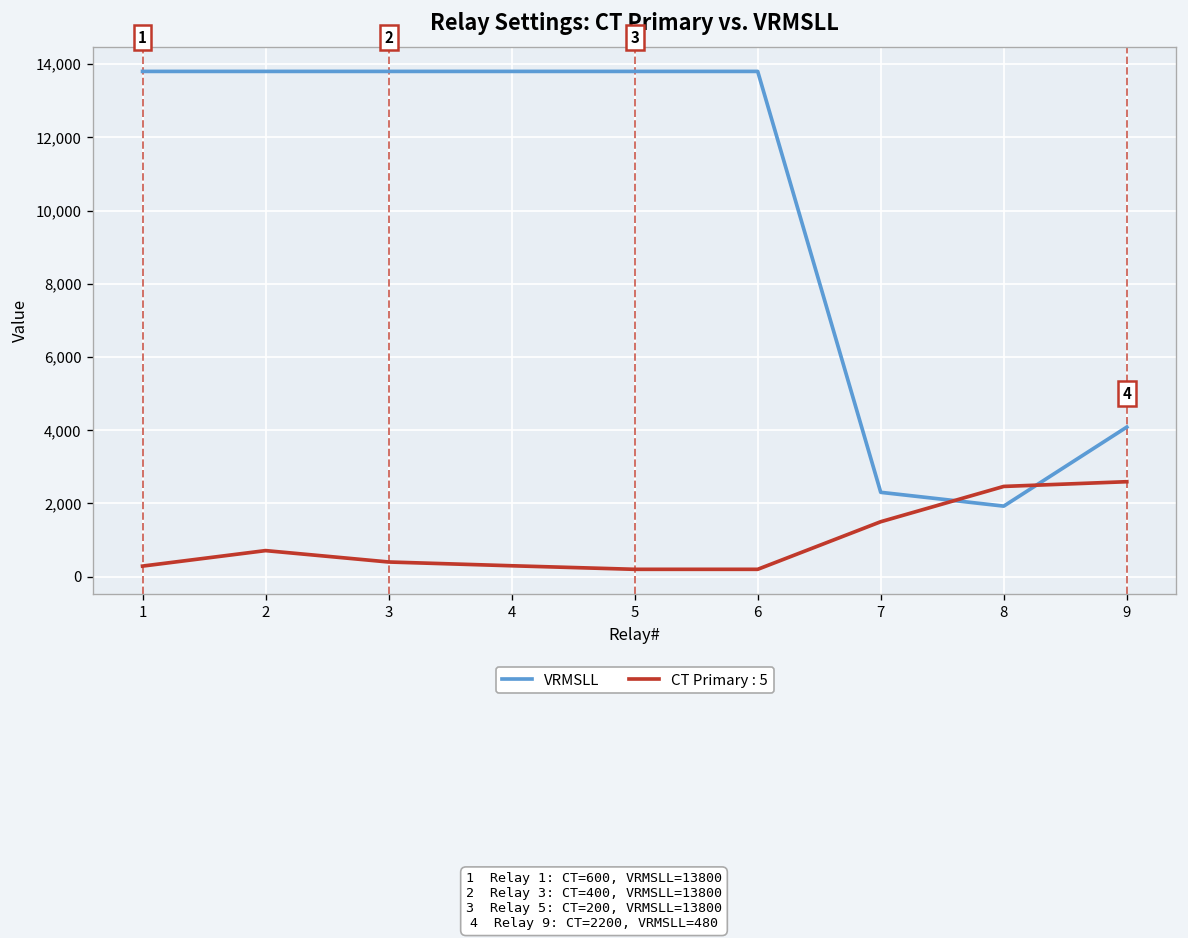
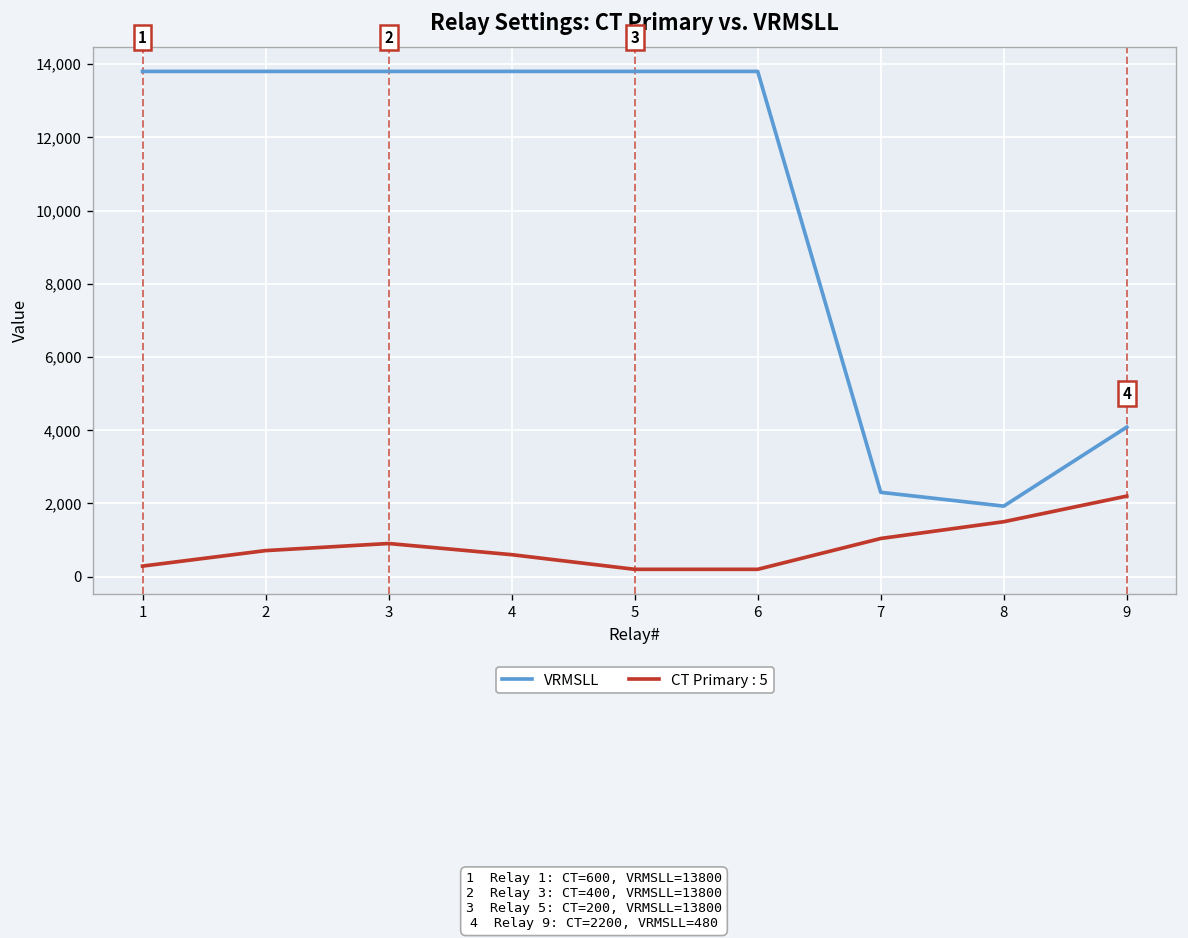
  {
    "VRMSLL": {
      "2": "13,800",
      "4": "13,800",
      "6": "13,800",
      "7": "2,300",
      "8": "1,900"
    },
    "CT Primary : 5": {
      "1": "300",
      "2": "700",
-     "3": "400",
-     "4": "300",
+     "3": "900",
+     "4": "600",
      "5": "200",
      "6": "200",
-     "7": "1,500",
-     "8": "2,500",
-     "9": "2,600"
+     "7": "1,000",
+     "8": "1,500",
+     "9": "2,200"
    }
  }
